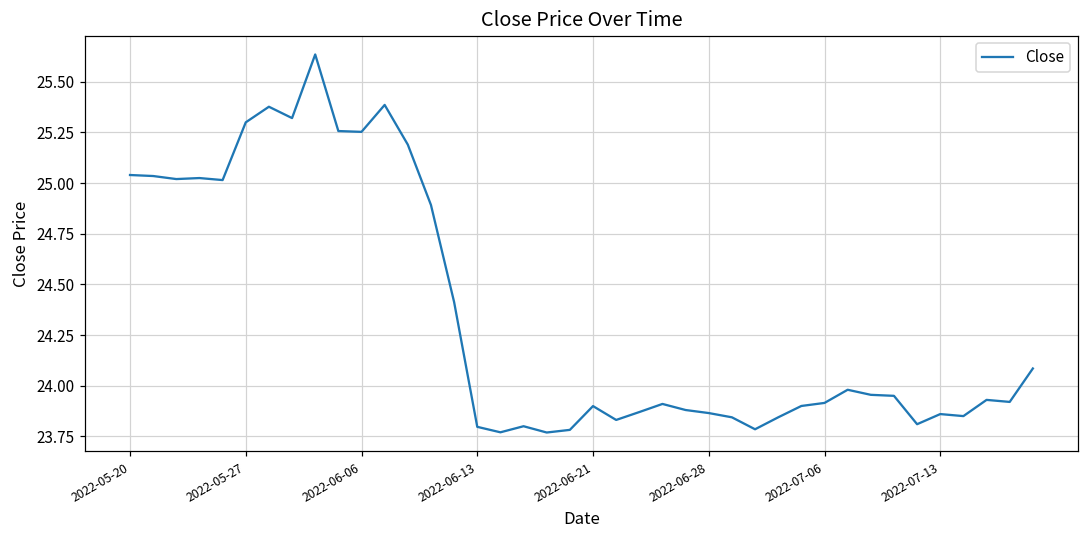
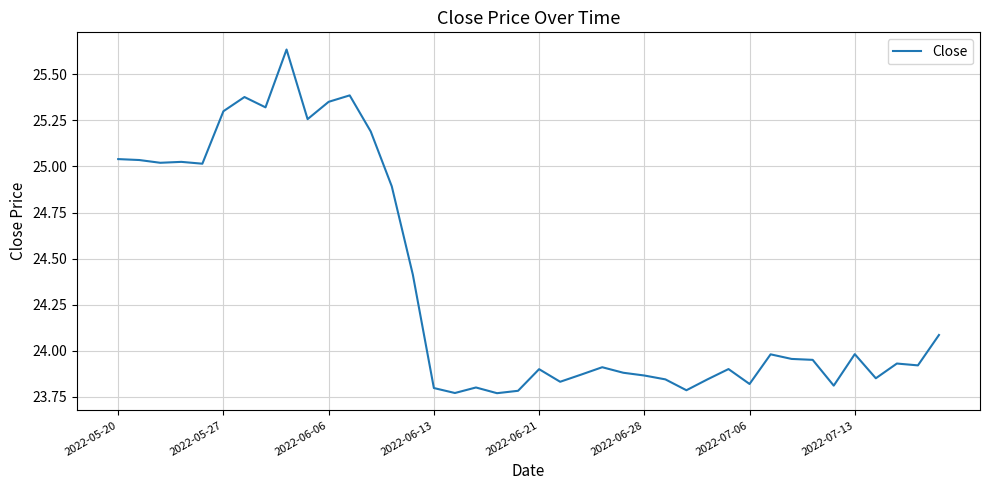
  {
    "2022-05-20": 25.04,
    "2022-05-27": 25.30,
-   "2022-06-06": 25.25,
+   "2022-06-06": 25.35,
    "2022-06-13": 23.80,
    "2022-06-21": 23.90,
    "2022-06-28": 23.87,
-   "2022-07-06": 23.92,
-   "2022-07-13": 23.86
+   "2022-07-06": 23.82,
+   "2022-07-13": 23.98
  }
